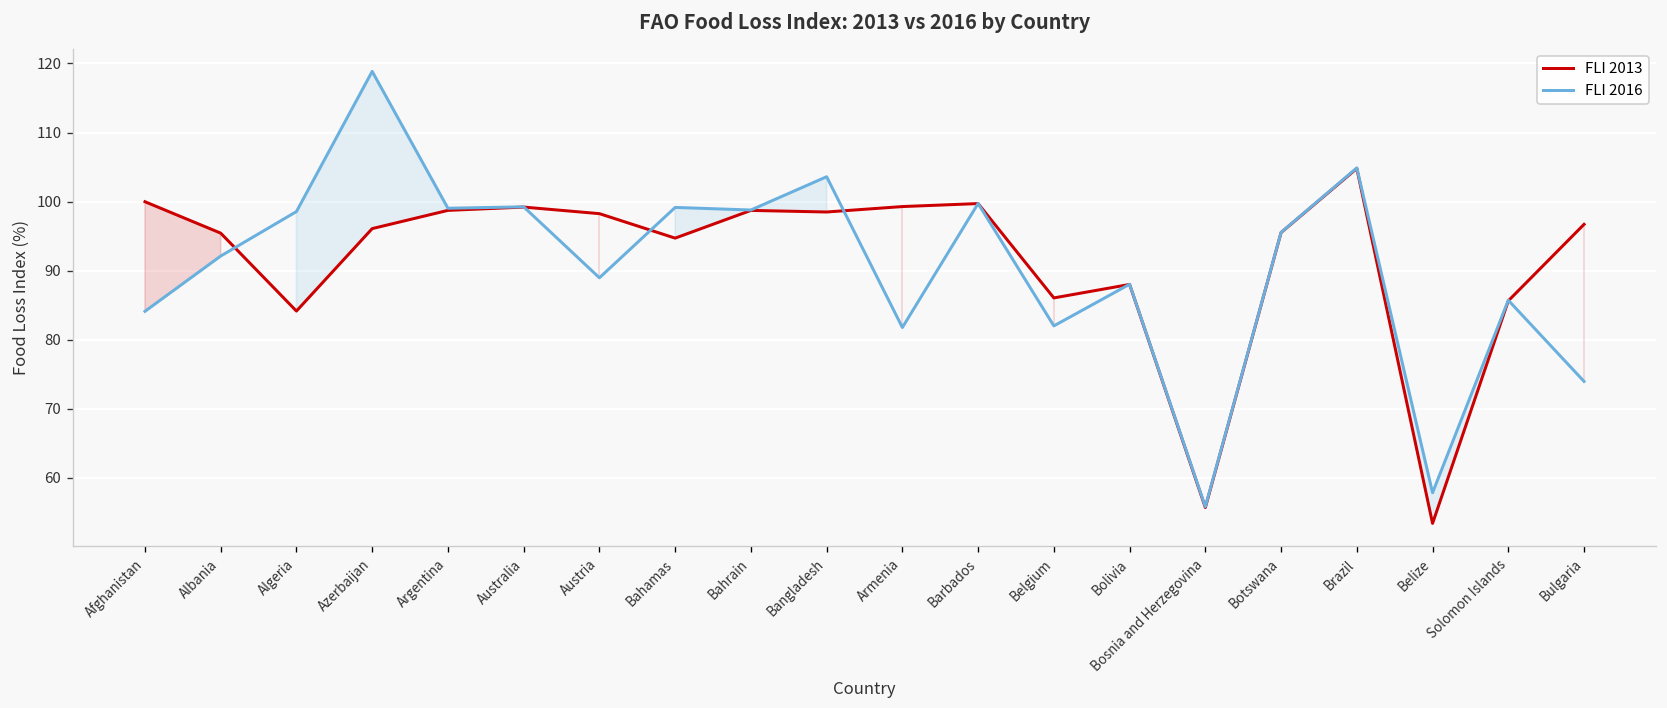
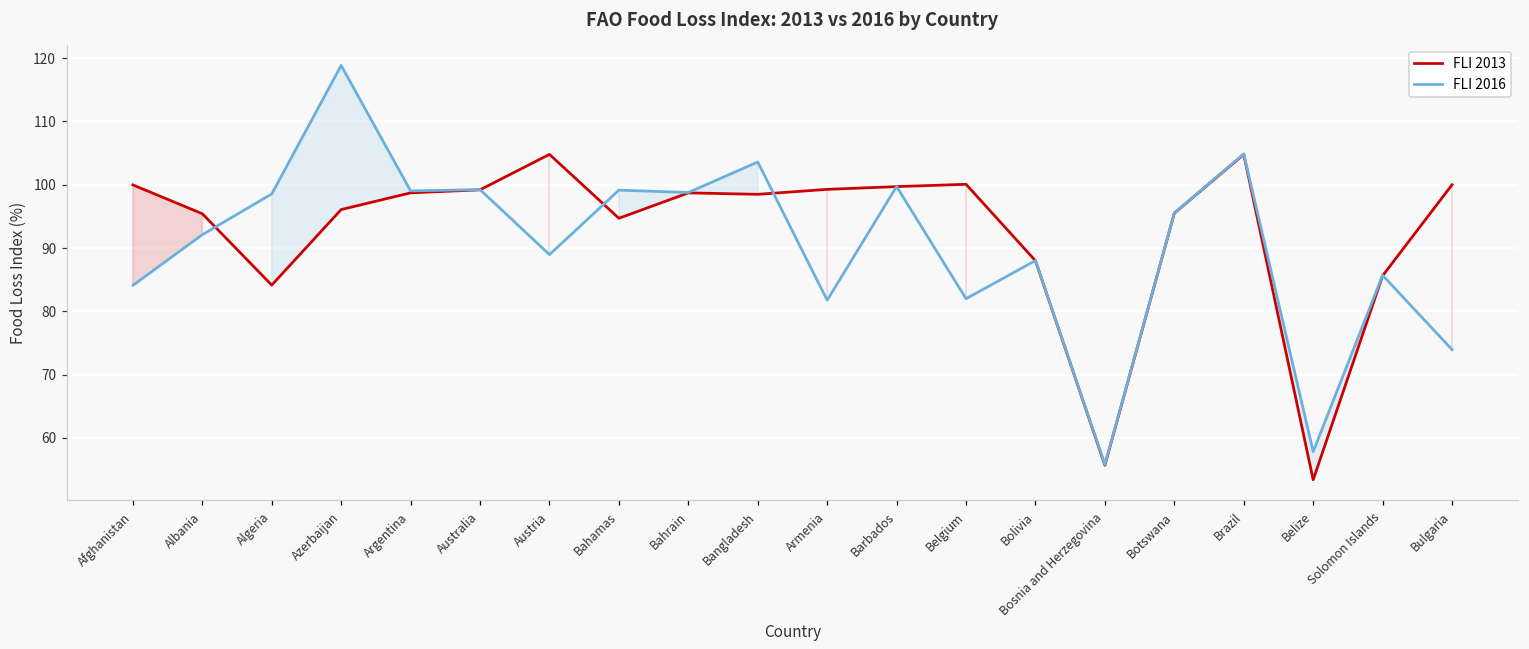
  {
    "FLI 2013": {
      "Afghanistan": 100,
      "Albania": 95,
      "Algeria": 84,
      "Azerbaijan": 96,
-     "Austria": 98,
+     "Austria": 105,
      "Bahamas": 95,
      "Bangladesh": 98,
      "Armenia": 99,
-     "Belgium": 86,
+     "Belgium": 100,
      "Belize": 53,
-     "Bulgaria": 97
+     "Bulgaria": 100
    },
    "FLI 2016": {
      "Afghanistan": 84,
      "Albania": 92,
      "Algeria": 99,
      "Azerbaijan": 119,
      "Austria": 89,
      "Bahamas": 99,
      "Bangladesh": 104,
      "Armenia": 82,
      "Belgium": 82,
      "Belize": 58,
      "Bulgaria": 74
    }
  }
